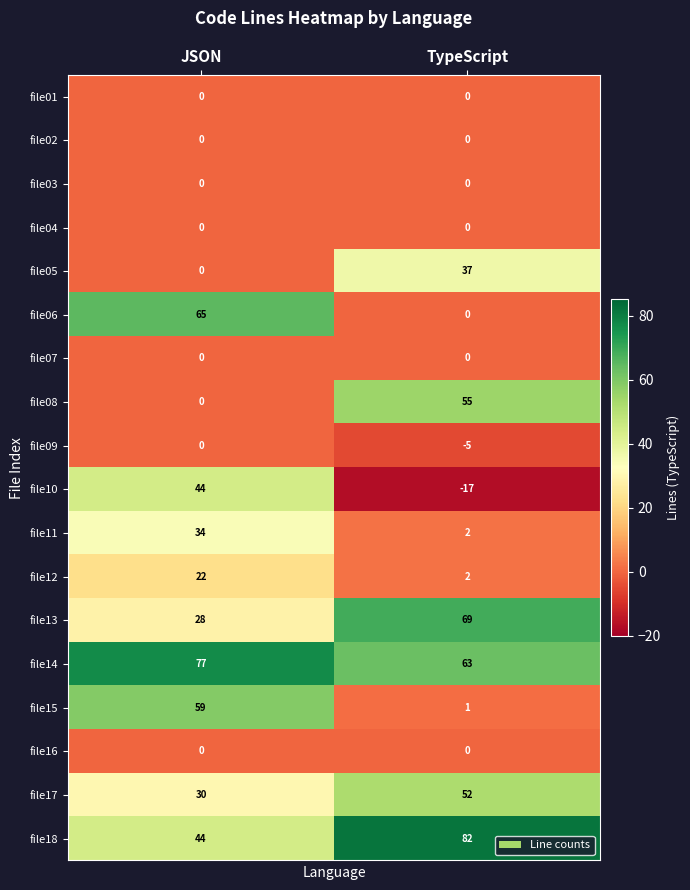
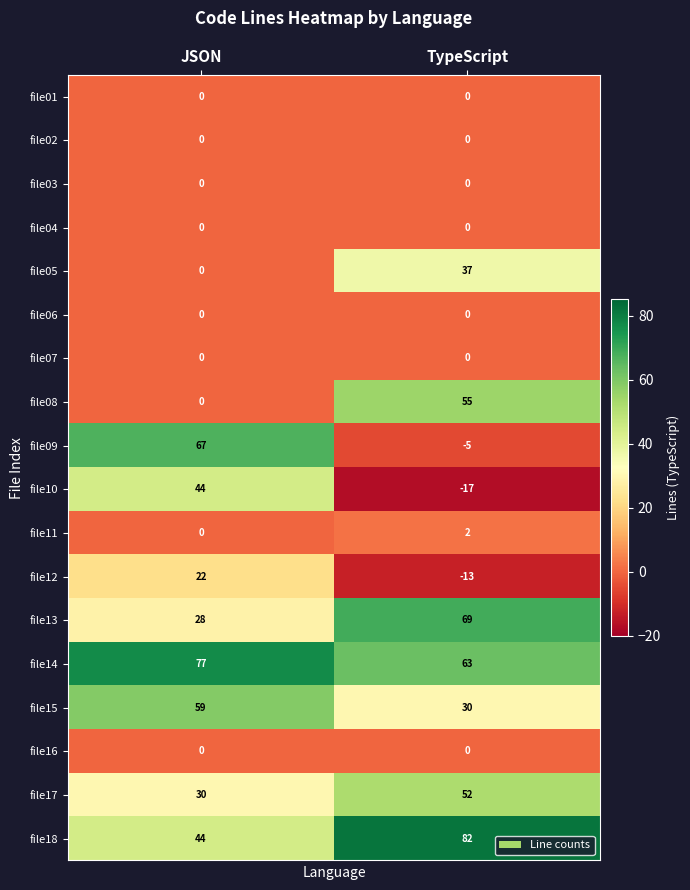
  {
    "file01": {
      "JSON": 0,
      "TypeScript": 0
    },
    "file02": {
      "JSON": 0,
      "TypeScript": 0
    },
    "file03": {
      "JSON": 0,
      "TypeScript": 0
    },
    "file04": {
      "JSON": 0,
      "TypeScript": 0
    },
    "file05": {
      "JSON": 0,
      "TypeScript": 37
    },
    "file06": {
-     "JSON": 65,
+     "JSON": 0,
      "TypeScript": 0
    },
    "file07": {
      "JSON": 0,
      "TypeScript": 0
    },
    "file08": {
      "JSON": 0,
      "TypeScript": 55
    },
    "file09": {
-     "JSON": 0,
+     "JSON": 67,
      "TypeScript": -5
    },
    "file10": {
      "JSON": 44,
      "TypeScript": -17
    },
    "file11": {
-     "JSON": 34,
+     "JSON": 0,
      "TypeScript": 2
    },
    "file12": {
      "JSON": 22,
-     "TypeScript": 2
+     "TypeScript": -13
    },
    "file13": {
      "JSON": 28,
      "TypeScript": 69
    },
    "file14": {
      "JSON": 77,
      "TypeScript": 63
    },
    "file15": {
      "JSON": 59,
-     "TypeScript": 1
+     "TypeScript": 30
    },
    "file16": {
      "JSON": 0,
      "TypeScript": 0
    },
    "file17": {
      "JSON": 30,
      "TypeScript": 52
    },
    "file18": {
      "JSON": 44,
      "TypeScript": 82
    }
  }
